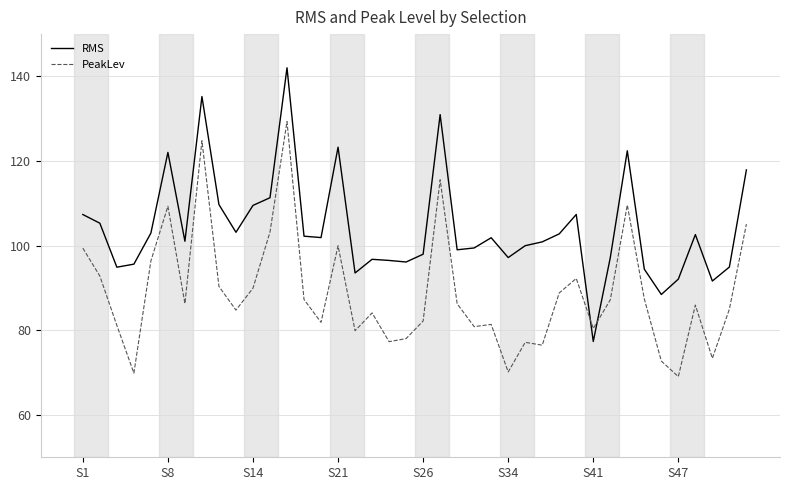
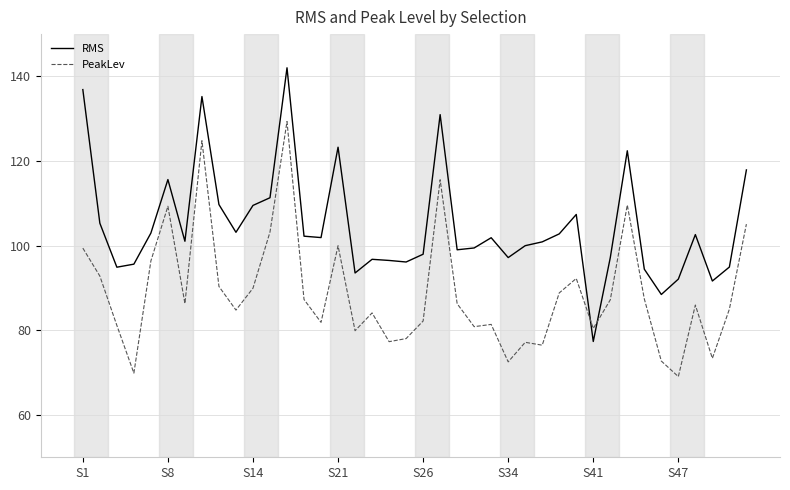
  {
    "RMS": {
-     "S1": 107,
-     "S8": 122,
+     "S1": 137,
+     "S8": 116,
      "S14": 110,
      "S21": 123,
      "S26": 98,
      "S34": 97,
      "S41": 77,
      "S47": 92
    },
    "PeakLev": {
      "S1": 99,
      "S8": 109,
      "S14": 90,
      "S21": 100,
      "S26": 82,
-     "S34": 70,
+     "S34": 73,
      "S41": 80,
      "S47": 69
    }
  }
